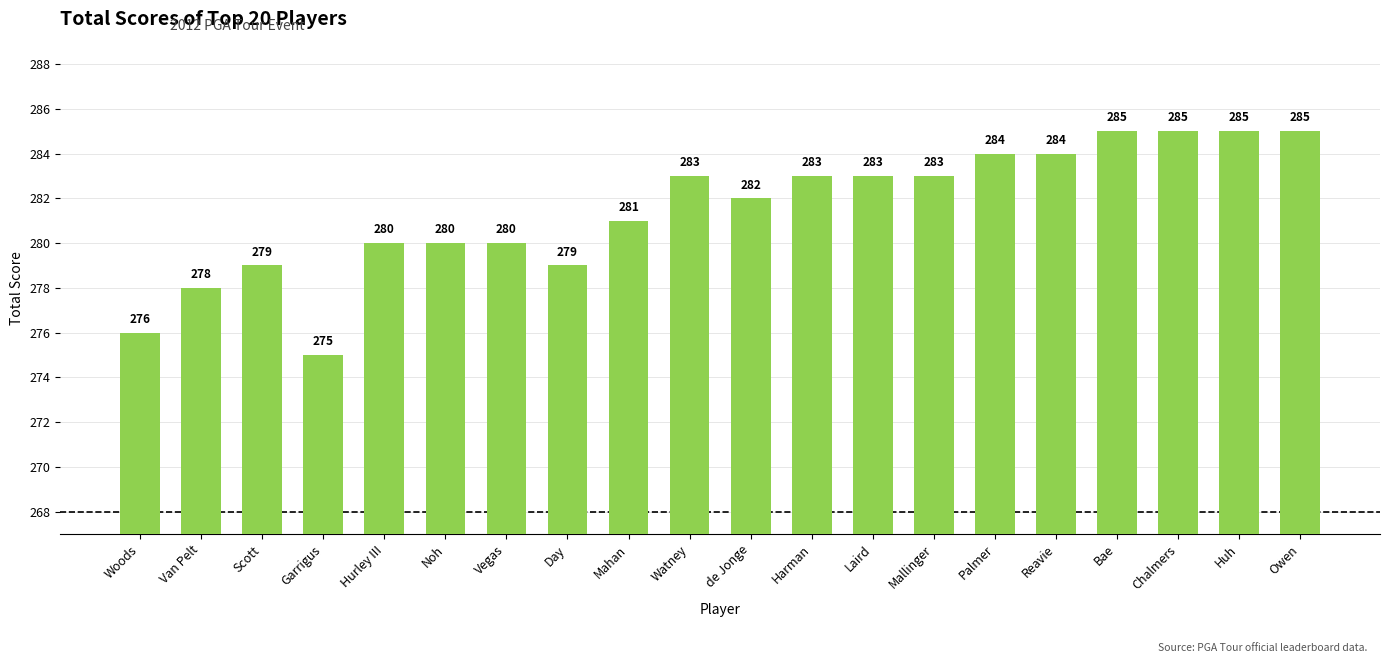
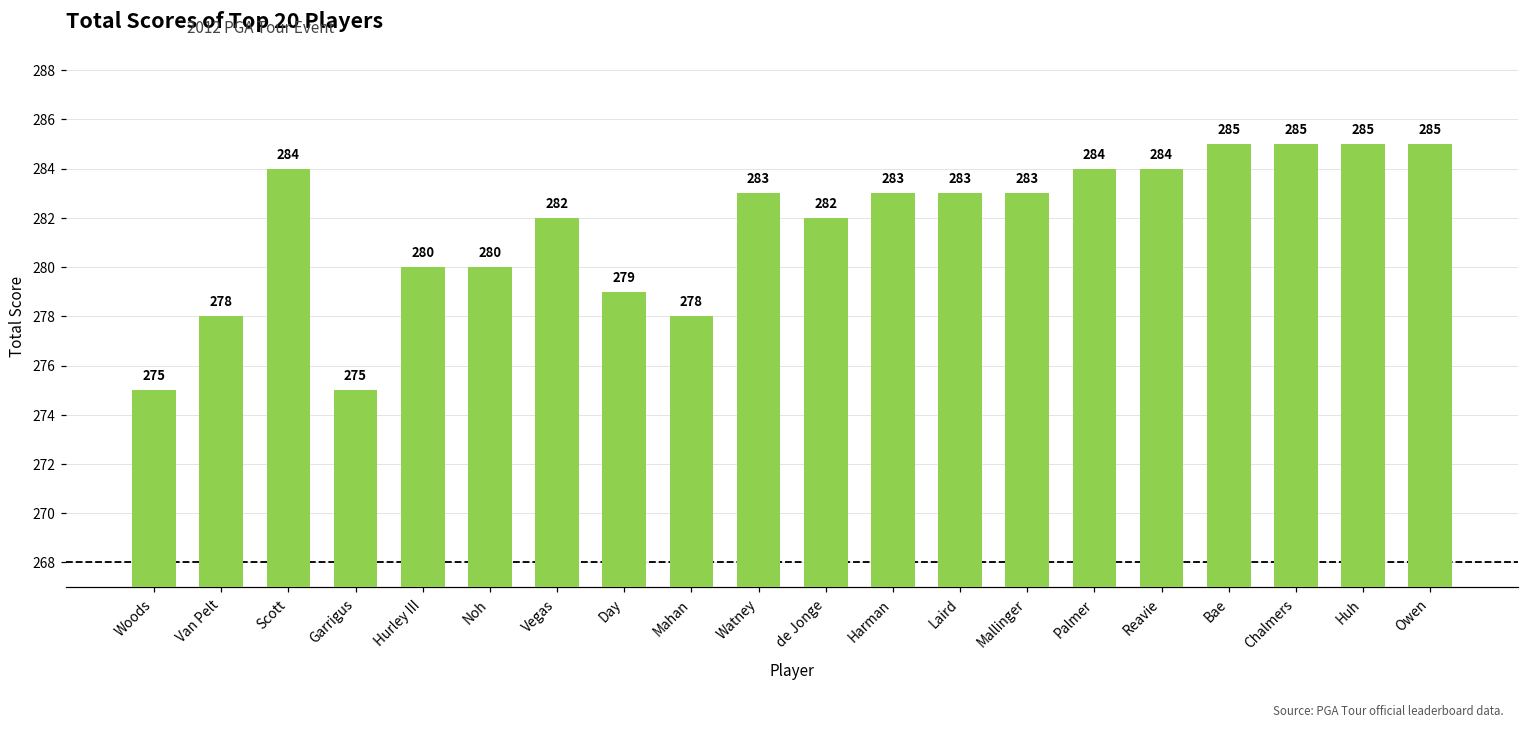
  {
-   "Woods": 276,
+   "Woods": 275,
    "Van Pelt": 278,
-   "Scott": 279,
+   "Scott": 284,
    "Garrigus": 275,
    "Hurley III": 280,
    "Noh": 280,
-   "Vegas": 280,
+   "Vegas": 282,
    "Day": 279,
-   "Mahan": 281,
+   "Mahan": 278,
    "Watney": 283,
    "de Jonge": 282,
    "Harman": 283,
    "Laird": 283,
    "Mallinger": 283,
    "Palmer": 284,
    "Reavie": 284,
    "Bae": 285,
    "Chalmers": 285,
    "Huh": 285,
    "Owen": 285
  }
